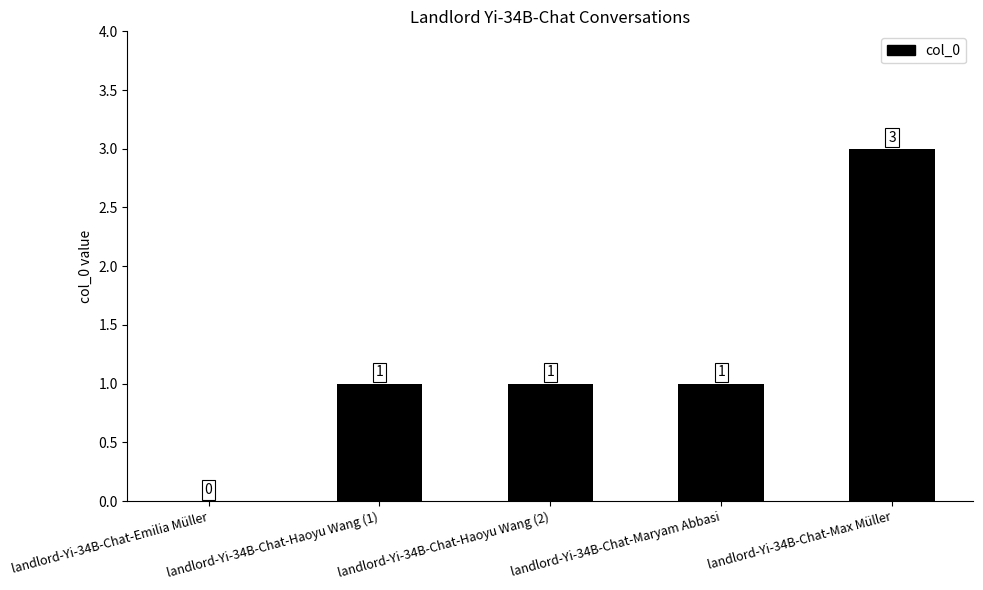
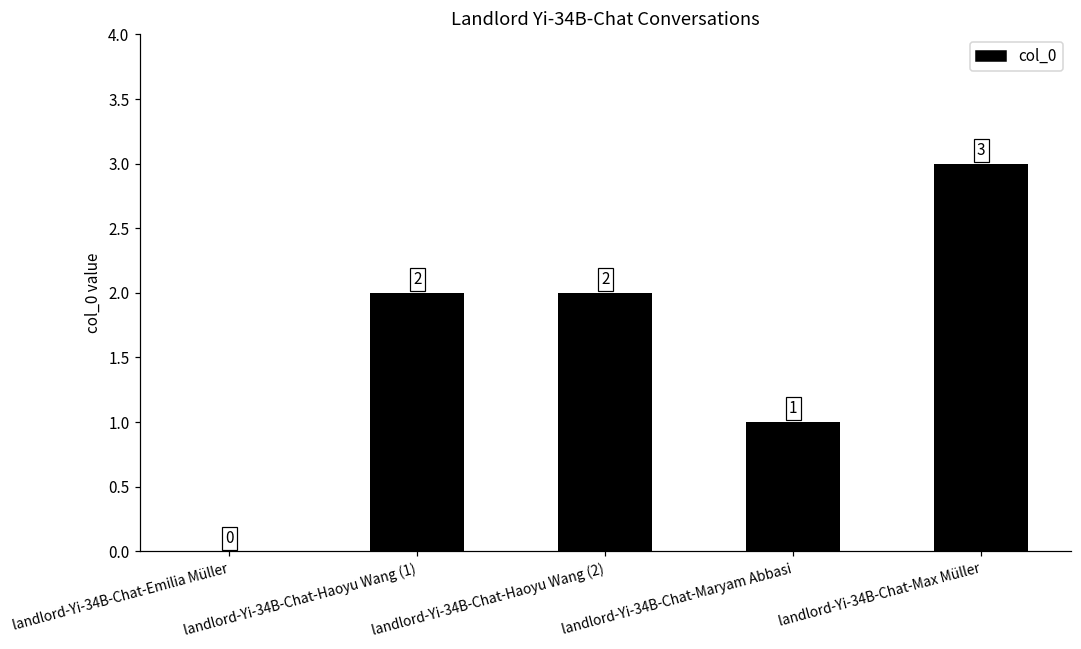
  {
-   "landlord-Yi-34B-Chat-Haoyu Wang (1)": 1,
-   "landlord-Yi-34B-Chat-Haoyu Wang (2)": 1
+   "landlord-Yi-34B-Chat-Haoyu Wang (1)": 2,
+   "landlord-Yi-34B-Chat-Haoyu Wang (2)": 2
  }
